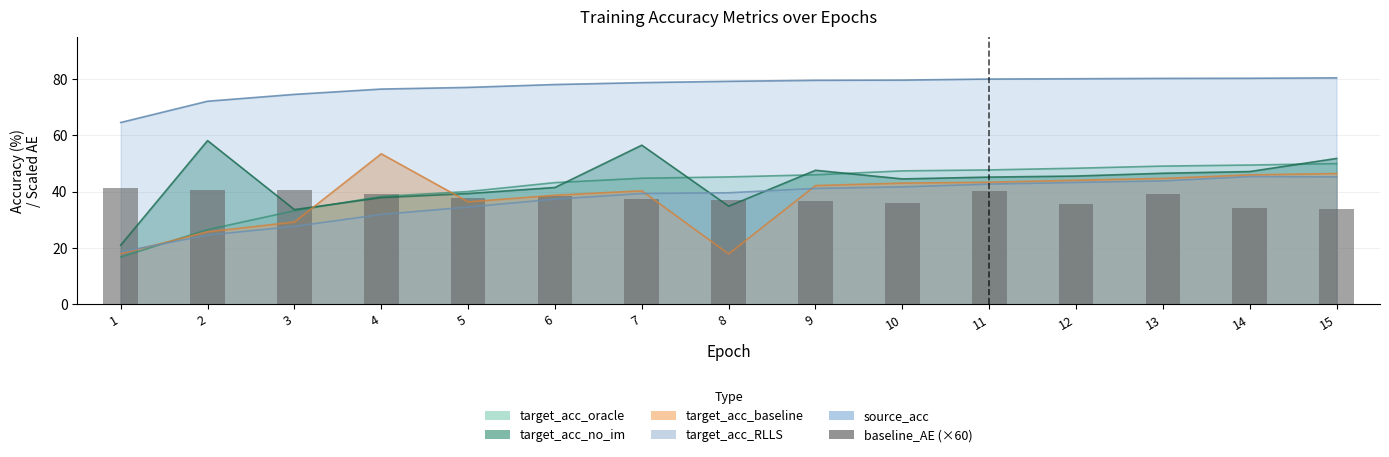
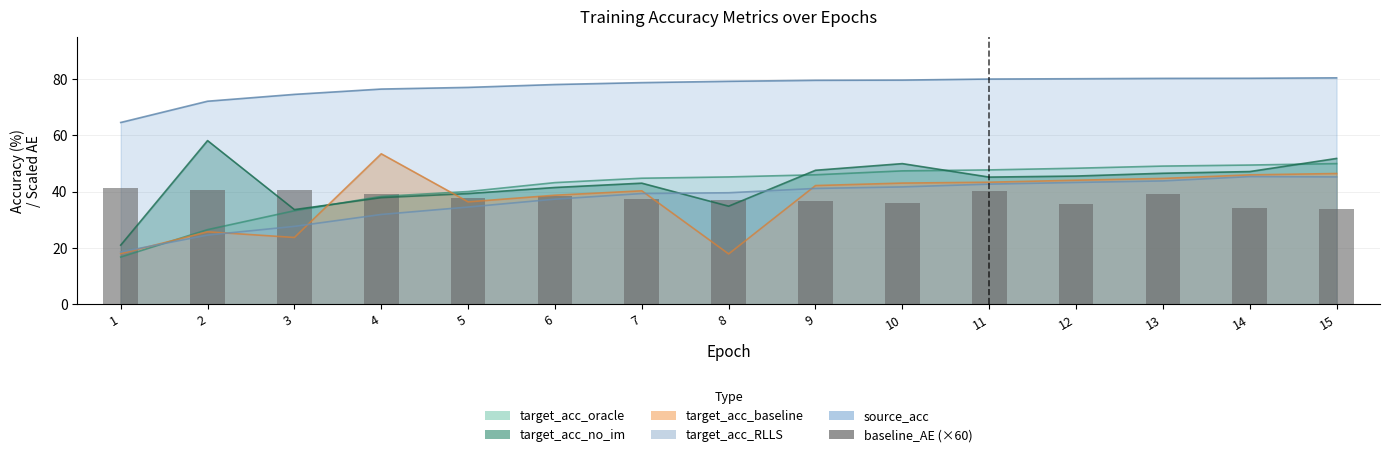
  {
    "baseline_AE (×60)": {
      "1": 41,
      "2": 40,
      "3": 41,
      "4": 39,
      "5": 38,
      "6": 38,
      "7": 37,
      "8": 37,
      "9": 37,
      "10": 36,
      "11": 40,
      "12": 36,
      "13": 39,
      "14": 34,
      "15": 34
    },
    "target_acc_no_im": {
      "1": 21,
      "2": 58,
      "6": 41,
-     "7": 57,
+     "7": 43,
      "8": 35,
      "9": 48,
-     "10": 45,
+     "10": 50,
      "11": 45,
      "12": 46,
      "13": 47,
      "14": 47,
      "15": 52
    },
    "target_acc_baseline": {
-     "3": 29,
+     "3": 24,
      "4": 53,
      "5": 36,
      "6": 39,
      "7": 40,
      "8": 18,
      "9": 42,
      "10": 43,
      "15": 46
    }
  }
